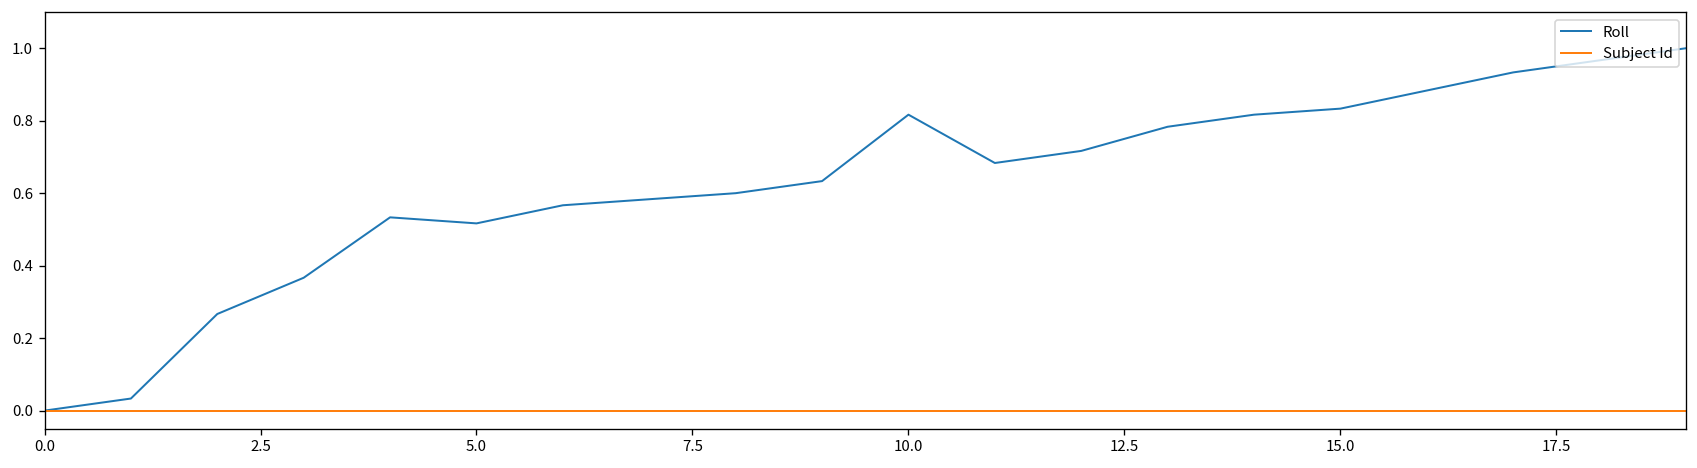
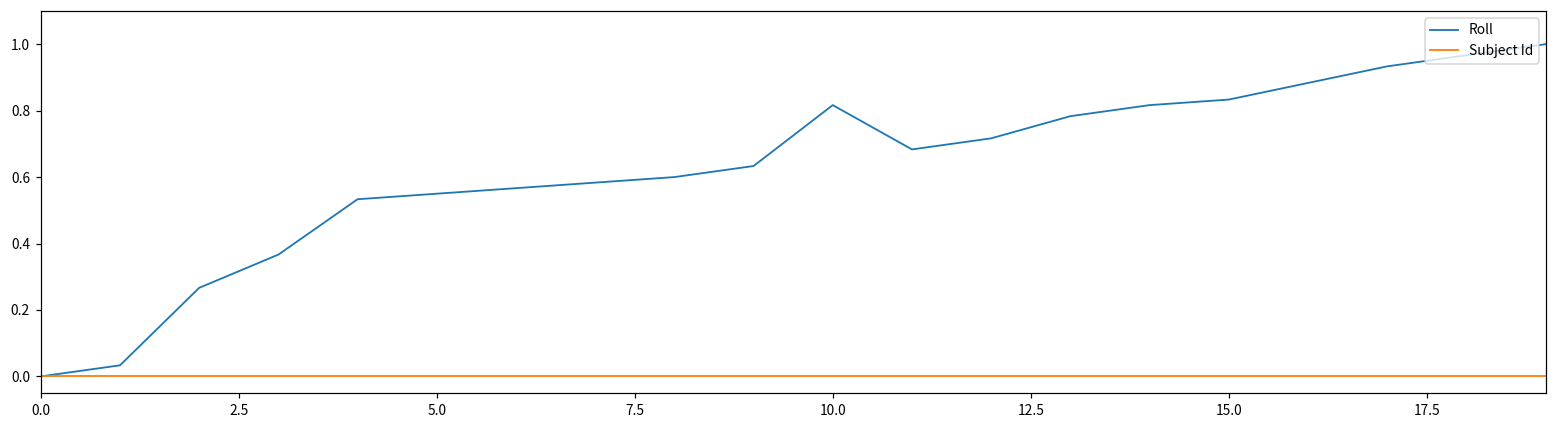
  {
    "Roll": {
-     "5.0": 0.52,
+     "5.0": 0.55,
      "10.0": 0.82,
      "15.0": 0.83
    },
    "Subject Id": {
      "5.0": 0.00,
      "10.0": 0.00,
      "15.0": 0.00
    }
  }
